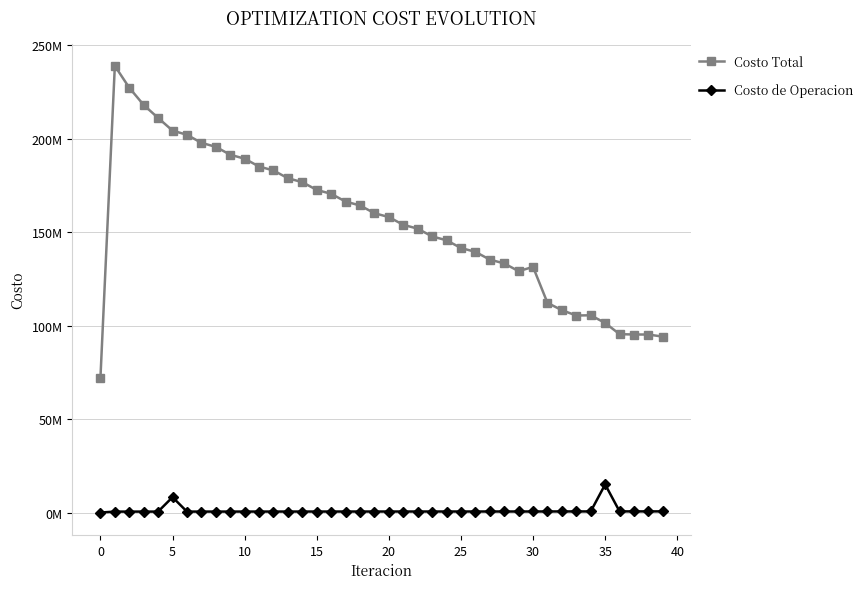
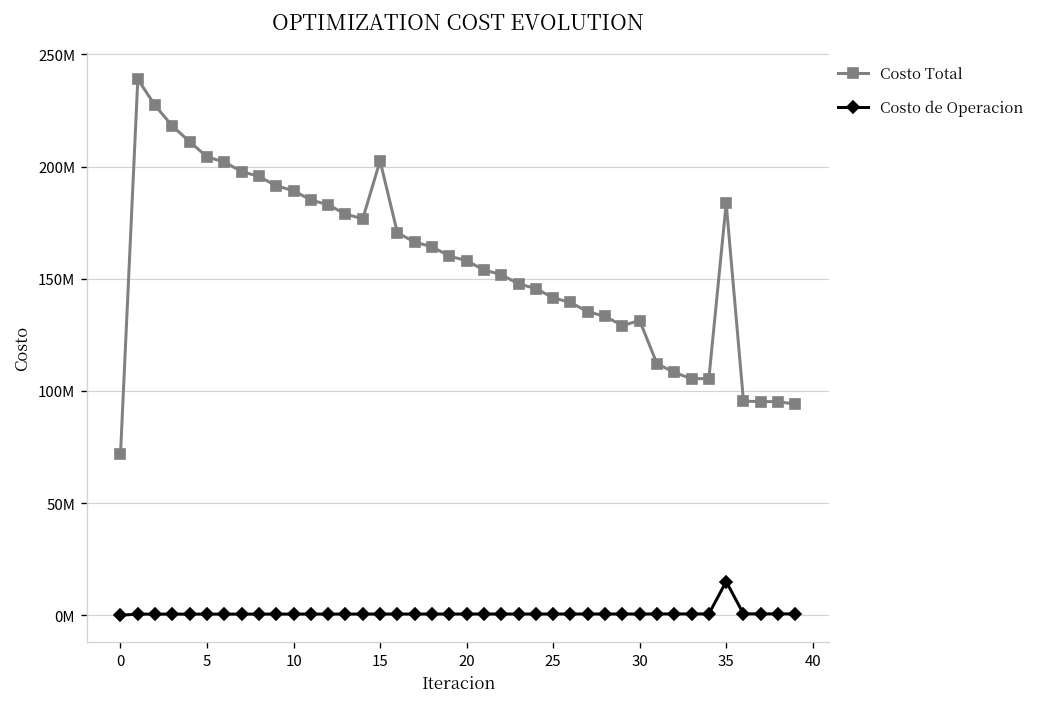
  {
    "Costo Total": {
      "0": 72000000,
      "5": 204000000,
      "10": 189000000,
-     "15": 173000000,
+     "15": 203000000,
      "20": 158000000,
      "25": 141000000,
      "30": 131000000,
-     "35": 101000000
+     "35": 184000000
    },
    "Costo de Operacion": {
      "0": 0,
-     "5": 8000000,
+     "5": 0,
      "10": 0,
      "15": 1000000,
      "20": 1000000,
      "25": 1000000,
      "30": 1000000,
      "35": 15000000
    }
  }
